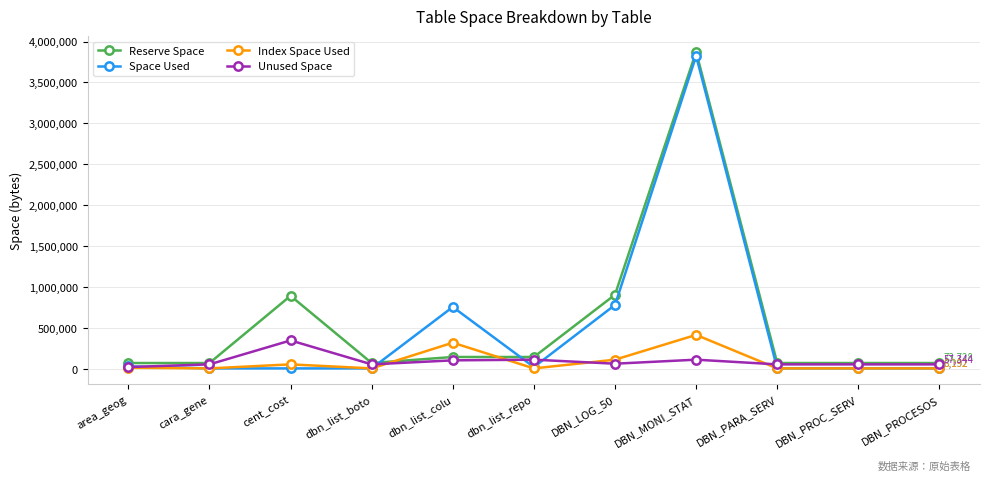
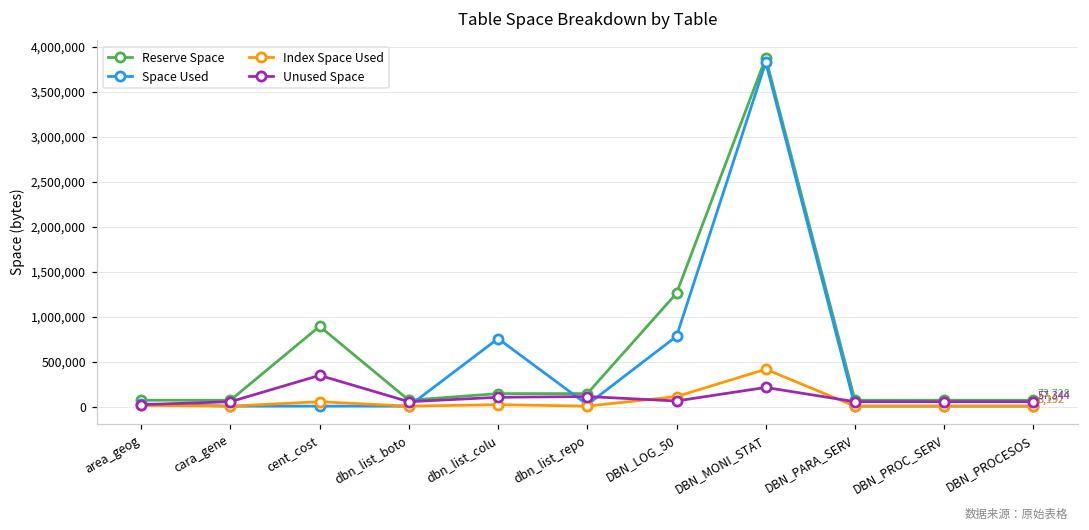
  {
    "Reserve Space": {
      "area_geog": "100,000",
      "cent_cost": "900,000",
      "dbn_list_colu": "100,000",
      "dbn_list_repo": "100,000",
-     "DBN_LOG_50": "900,000",
+     "DBN_LOG_50": "1,300,000",
      "DBN_MONI_STAT": "3,900,000"
    },
    "Space Used": {
      "cent_cost": "0",
      "dbn_list_colu": "800,000",
      "DBN_LOG_50": "800,000",
      "DBN_MONI_STAT": "3,800,000"
    },
    "Index Space Used": {
      "cent_cost": "100,000",
-     "dbn_list_colu": "300,000",
+     "dbn_list_colu": "0",
      "DBN_LOG_50": "100,000",
      "DBN_MONI_STAT": "400,000"
    },
    "Unused Space": {
      "cent_cost": "300,000",
      "dbn_list_colu": "100,000",
      "dbn_list_repo": "100,000",
      "DBN_LOG_50": "100,000",
-     "DBN_MONI_STAT": "100,000"
+     "DBN_MONI_STAT": "200,000"
    }
  }
